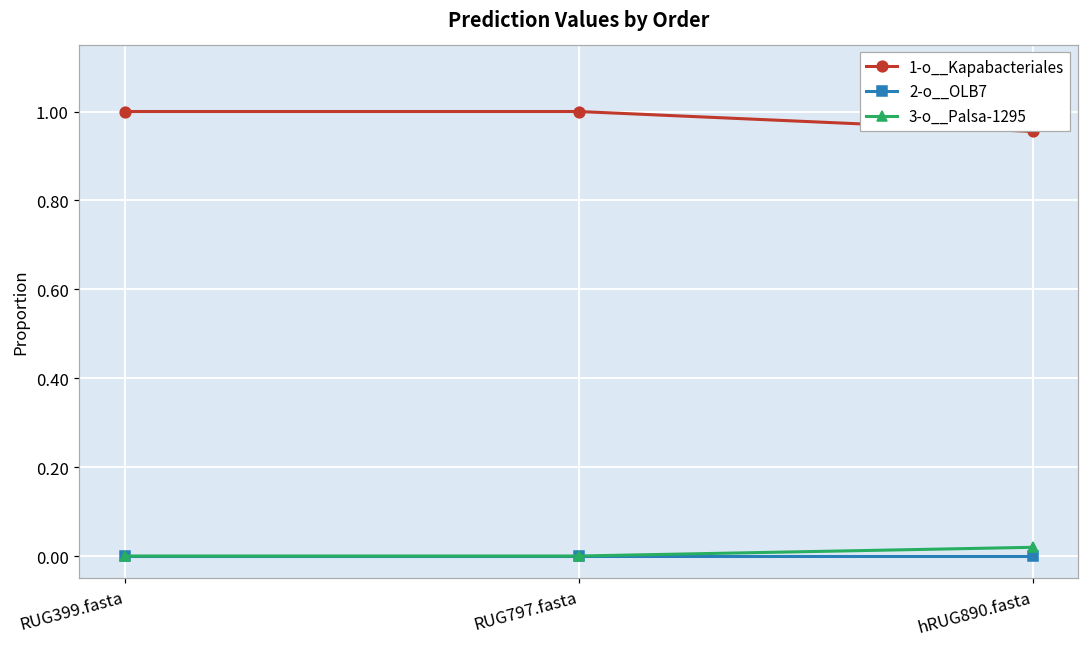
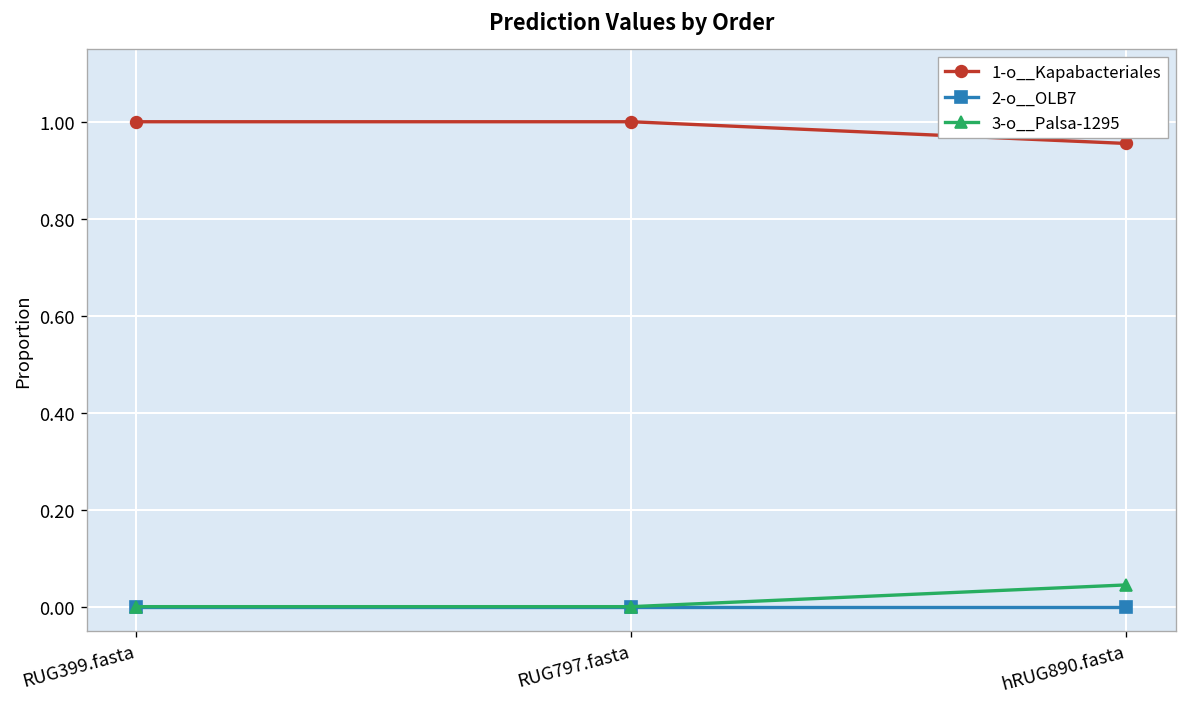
  {
    "1-o__Kapabacteriales": {
      "RUG399.fasta": 1.00,
      "RUG797.fasta": 1.00,
      "hRUG890.fasta": 0.96
    },
    "2-o__OLB7": {
      "hRUG890.fasta": 0.00
    },
    "3-o__Palsa-1295": {
-     "hRUG890.fasta": 0.02
+     "hRUG890.fasta": 0.04
    }
  }
